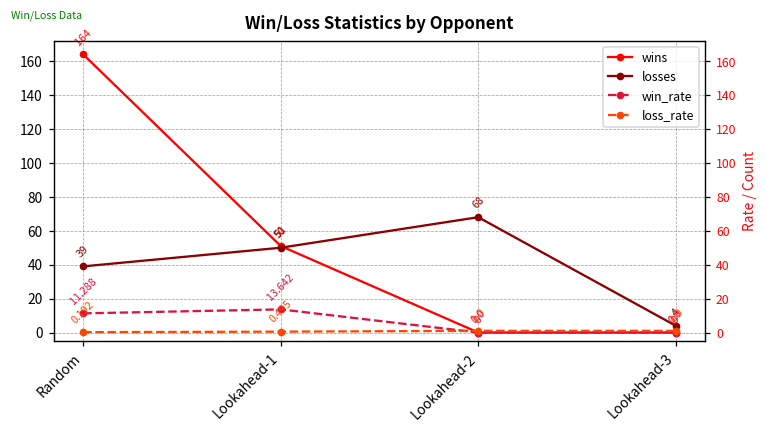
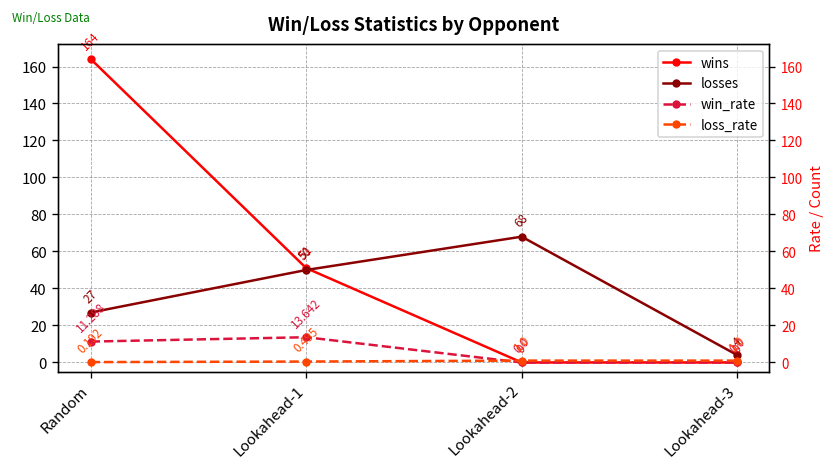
  {
    "wins": {
      "Random": 164
    },
    "losses": {
-     "Random": 39,
+     "Random": 27,
      "Lookahead-2": 68
    },
    "win_rate": {
      "Lookahead-1": 13.642
    }
  }
